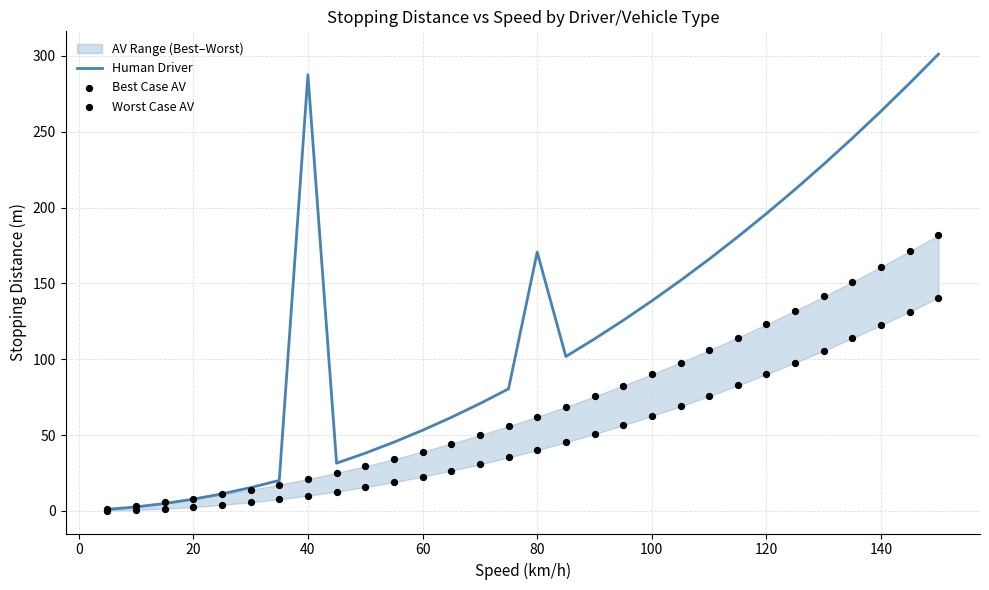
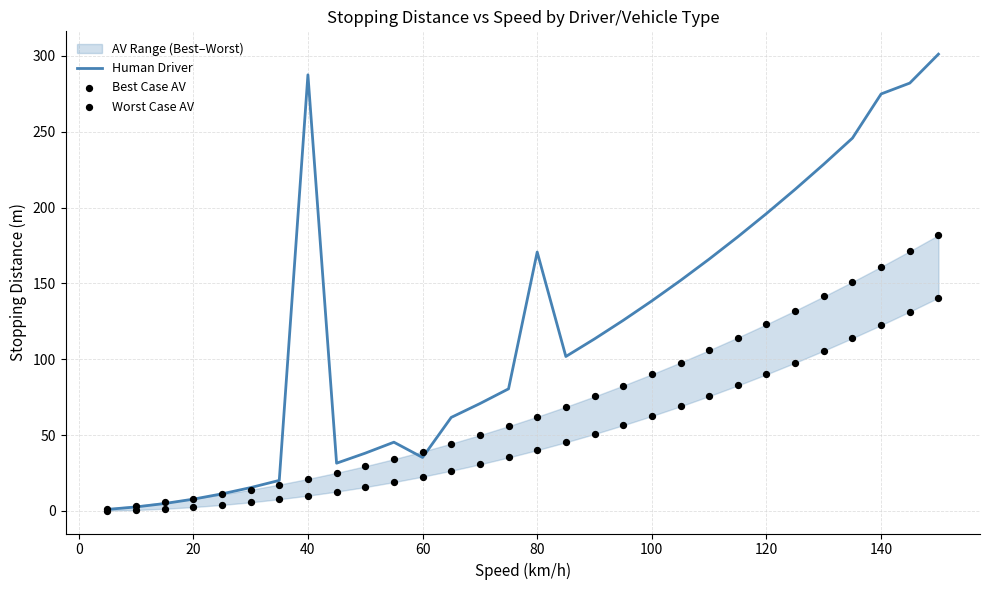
  {
    "Human Driver": {
      "40": 288,
-     "60": 53,
+     "60": 35,
      "80": 171,
      "100": 139,
      "120": 196,
-     "140": 264
+     "140": 275
    }
  }
